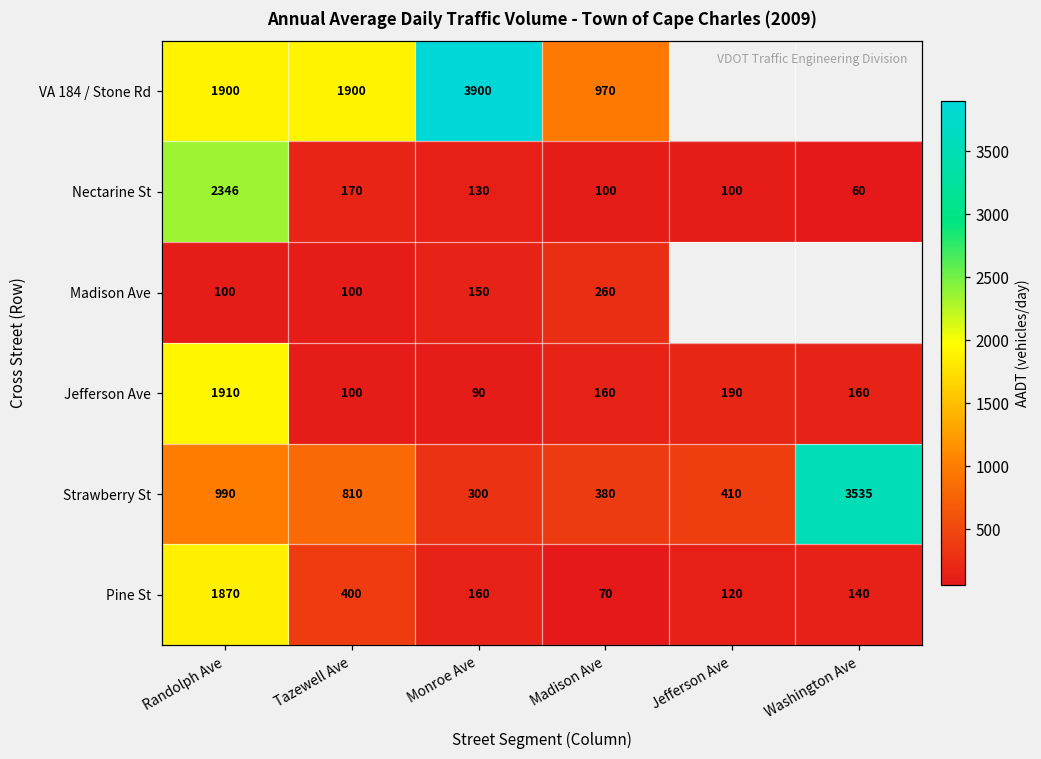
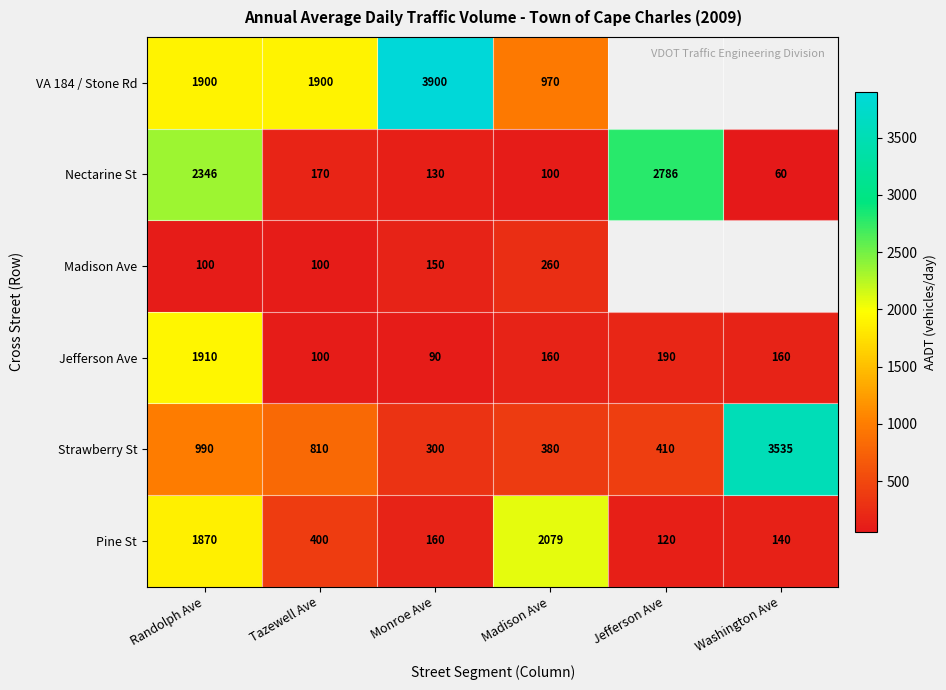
  {
    "VA 184 / Stone Rd": {
      "Randolph Ave": 1900,
      "Tazewell Ave": 1900,
      "Monroe Ave": 3900,
      "Madison Ave": 970
    },
    "Nectarine St": {
      "Randolph Ave": 2346,
      "Tazewell Ave": 170,
      "Monroe Ave": 130,
      "Madison Ave": 100,
-     "Jefferson Ave": 100,
+     "Jefferson Ave": 2786,
      "Washington Ave": 60
    },
    "Madison Ave": {
      "Randolph Ave": 100,
      "Tazewell Ave": 100,
      "Monroe Ave": 150,
      "Madison Ave": 260
    },
    "Jefferson Ave": {
      "Randolph Ave": 1910,
      "Tazewell Ave": 100,
      "Monroe Ave": 90,
      "Madison Ave": 160,
      "Jefferson Ave": 190,
      "Washington Ave": 160
    },
    "Strawberry St": {
      "Randolph Ave": 990,
      "Tazewell Ave": 810,
      "Monroe Ave": 300,
      "Madison Ave": 380,
      "Jefferson Ave": 410,
      "Washington Ave": 3535
    },
    "Pine St": {
      "Randolph Ave": 1870,
      "Tazewell Ave": 400,
      "Monroe Ave": 160,
-     "Madison Ave": 70,
+     "Madison Ave": 2079,
      "Jefferson Ave": 120,
      "Washington Ave": 140
    }
  }
